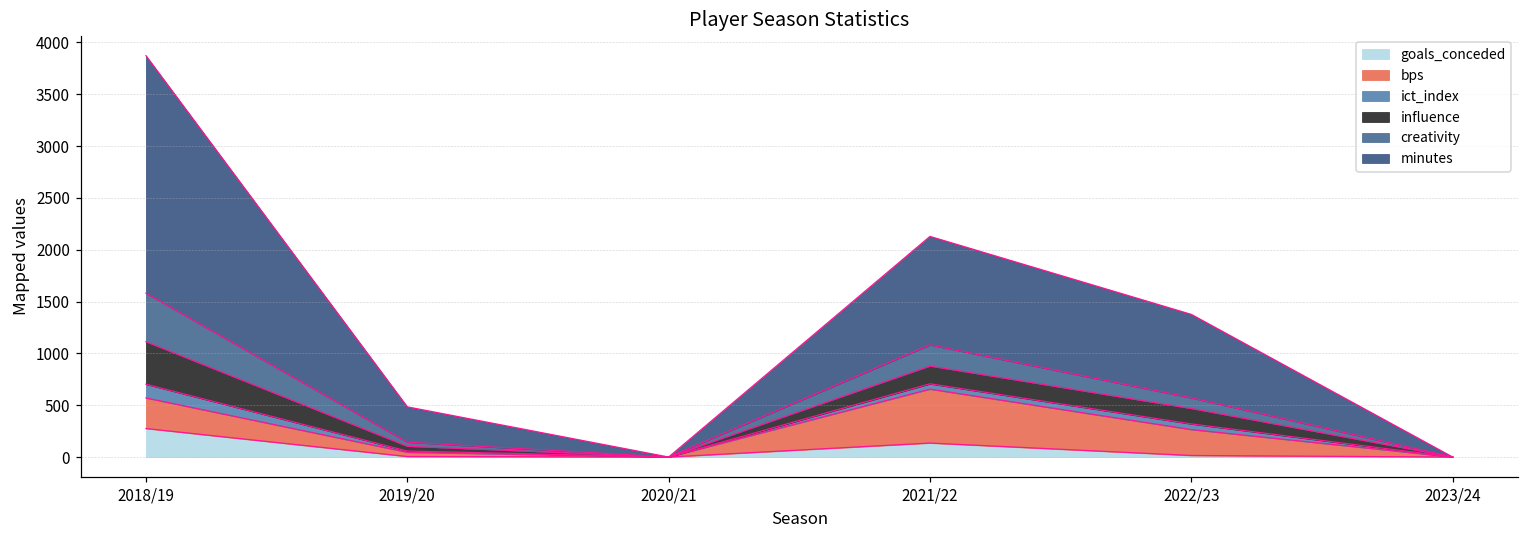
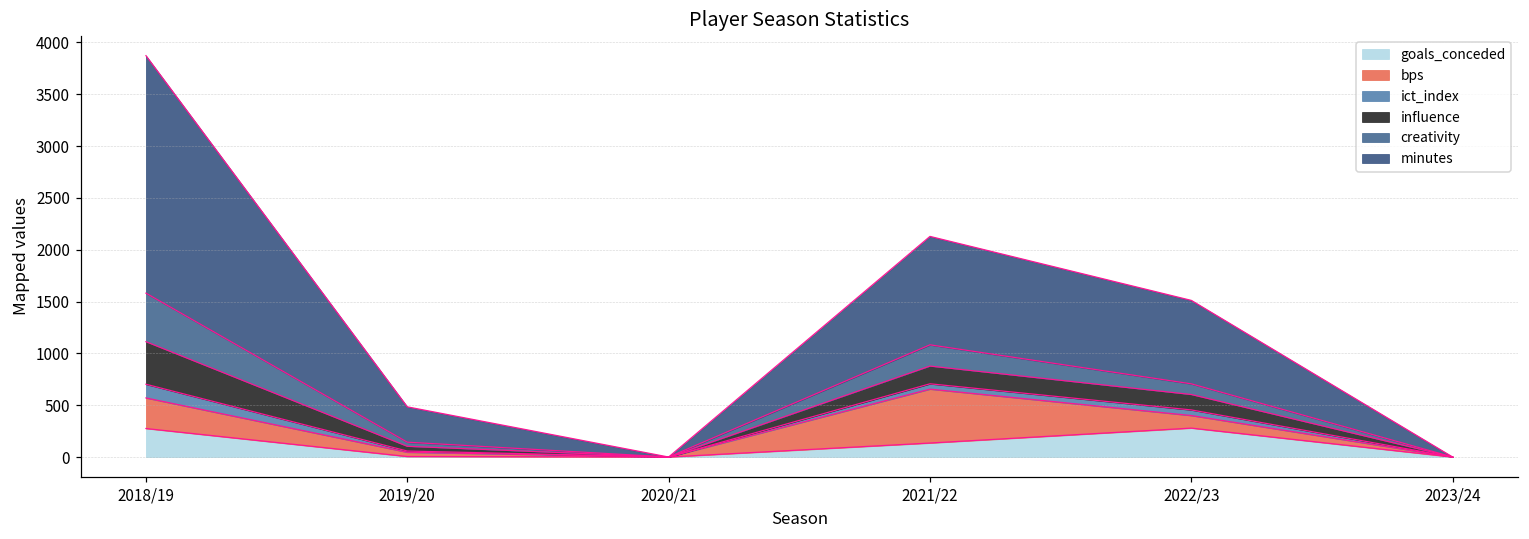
  {
    "goals_conceded": {
      "2018/19": 300,
      "2019/20": 0,
      "2021/22": 100,
-     "2022/23": 0
+     "2022/23": 300
    },
    "bps": {
      "2018/19": 300,
      "2021/22": 500,
-     "2022/23": 300
+     "2022/23": 100
    },
    "influence": {
      "2018/19": 400,
      "2019/20": 0,
      "2021/22": 200,
      "2022/23": 100
    }
  }
